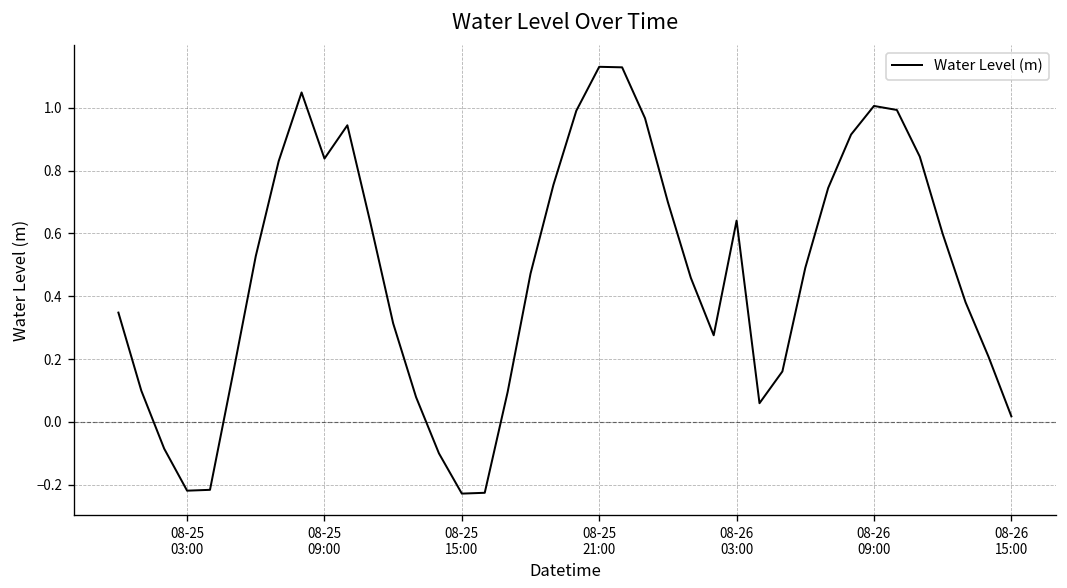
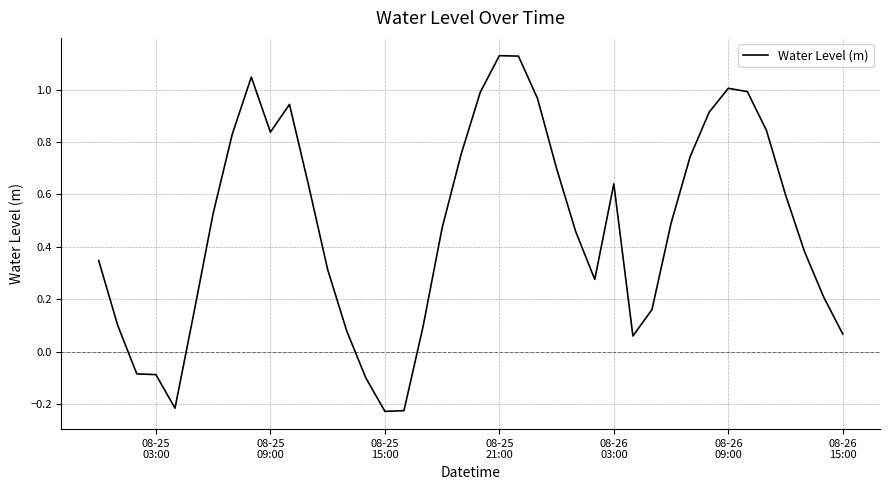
  {
-   "08-25 03:00": -0.22,
+   "08-25 03:00": -0.09,
    "08-25 09:00": 0.84,
    "08-25 15:00": -0.23,
    "08-25 21:00": 1.13,
    "08-26 03:00": 0.64,
    "08-26 09:00": 1.01,
-   "08-26 15:00": 0.02
+   "08-26 15:00": 0.07
  }
